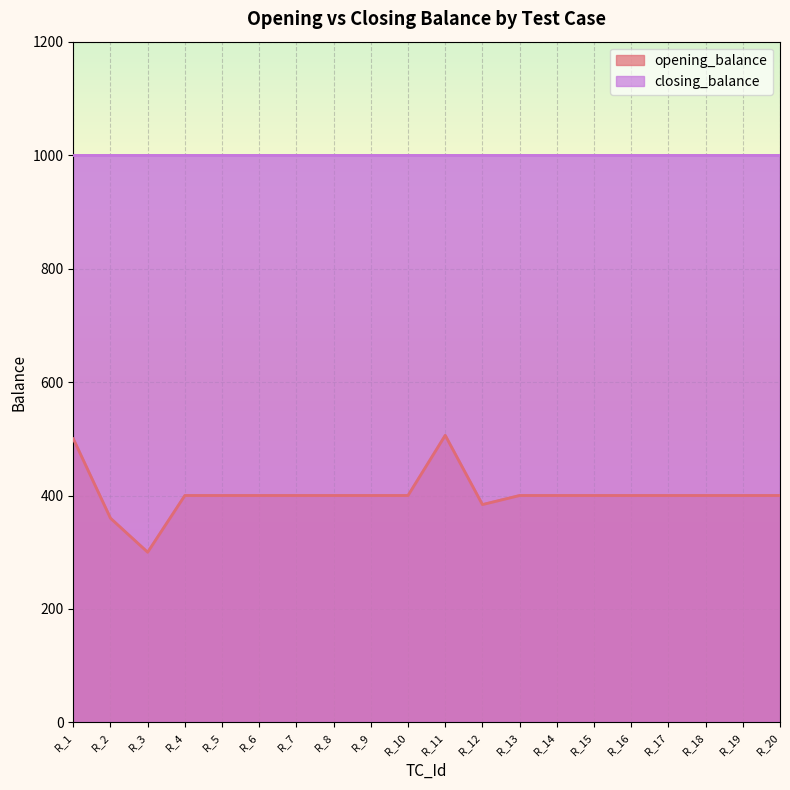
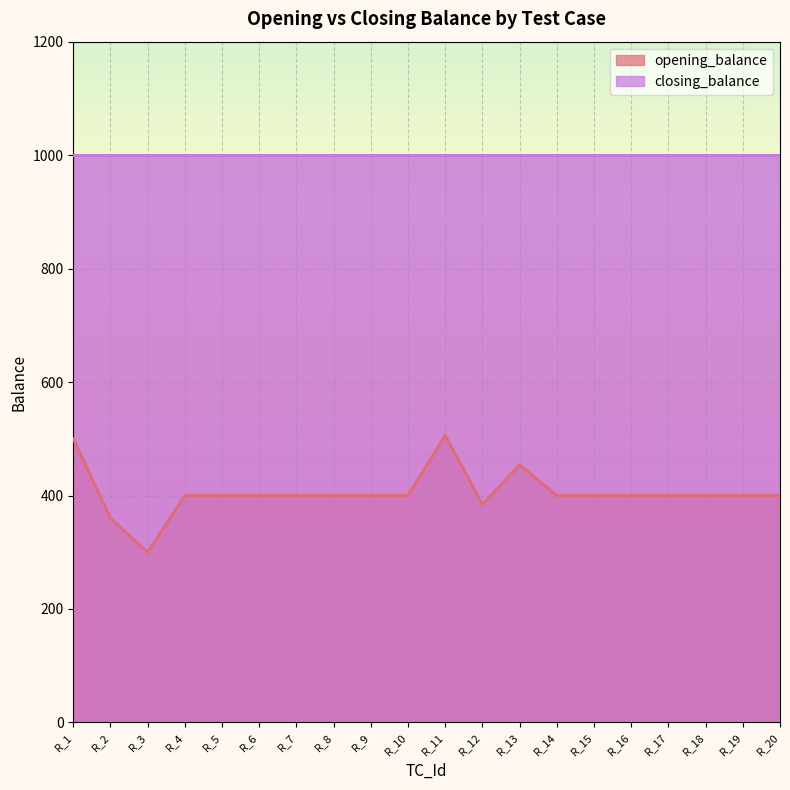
  {
    "opening_balance": {
      "R_1": 500,
      "R_2": 360,
      "R_3": 300,
      "R_4": 400,
      "R_5": 400,
      "R_6": 400,
      "R_7": 400,
      "R_8": 400,
      "R_9": 400,
      "R_10": 400,
      "R_11": 510,
      "R_12": 380,
-     "R_13": 400,
+     "R_13": 450,
      "R_14": 400,
      "R_15": 400,
      "R_16": 400,
      "R_17": 400,
      "R_18": 400,
      "R_19": 400,
      "R_20": 400
    },
    "closing_balance": {
      "R_1": 1000,
      "R_2": 1000,
      "R_3": 1000,
      "R_4": 1000,
      "R_5": 1000,
      "R_6": 1000,
      "R_7": 1000,
      "R_8": 1000,
      "R_9": 1000,
      "R_10": 1000,
      "R_11": 1000,
      "R_12": 1000,
      "R_13": 1000,
      "R_14": 1000,
      "R_15": 1000,
      "R_16": 1000,
      "R_17": 1000,
      "R_18": 1000,
      "R_19": 1000,
      "R_20": 1000
    }
  }
